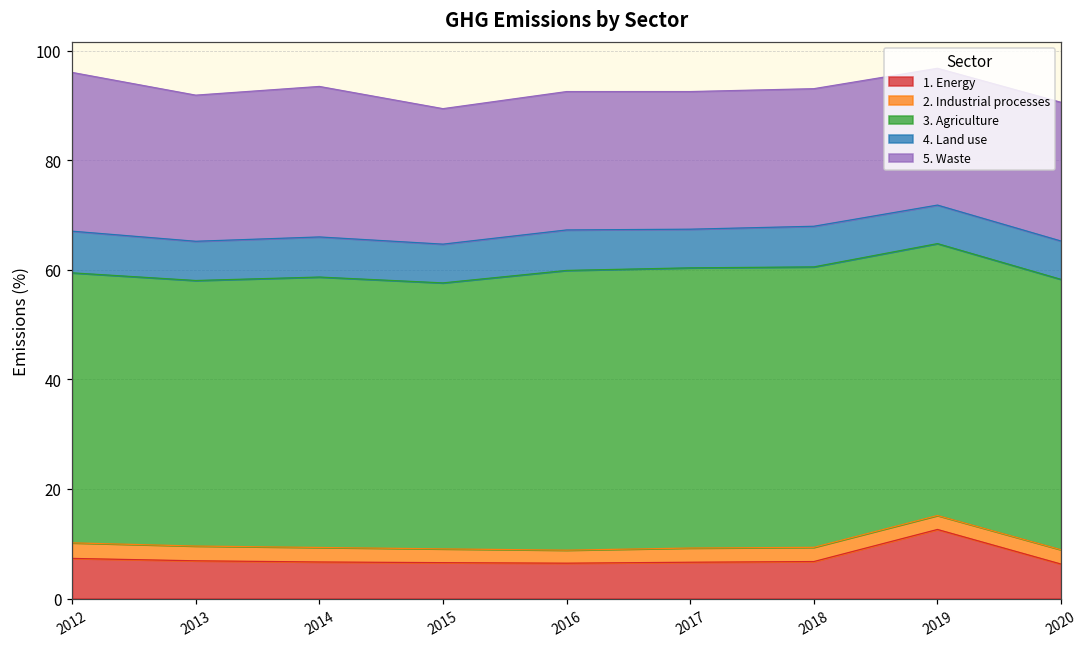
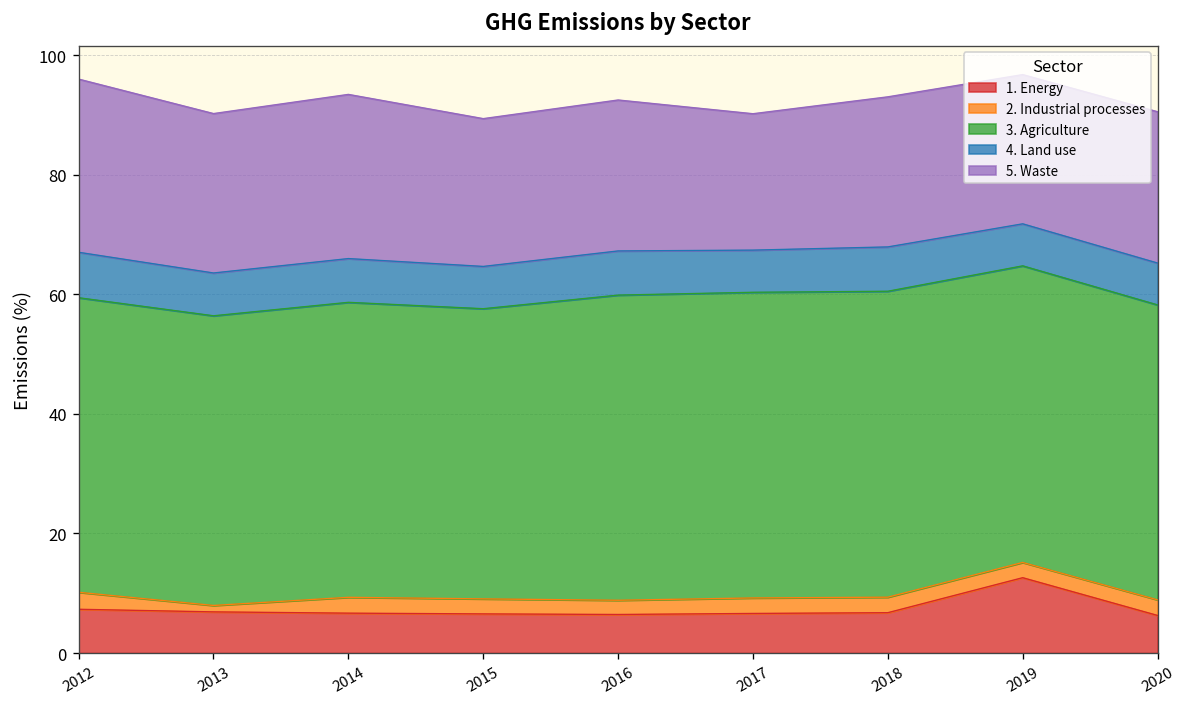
  {
    "1. Energy": {
      "2012": 7,
      "2013": 7,
      "2014": 7,
      "2015": 7,
      "2016": 6,
      "2017": 7,
      "2018": 7,
      "2019": 13,
      "2020": 6
    },
    "2. Industrial processes": {
      "2012": 3,
-     "2013": 3,
+     "2013": 1,
      "2014": 3,
      "2015": 3,
      "2016": 2,
      "2017": 3,
      "2018": 3,
      "2019": 3,
      "2020": 3
    },
    "3. Agriculture": {
      "2012": 49,
      "2013": 48,
      "2014": 49,
      "2015": 49,
      "2016": 51,
      "2017": 51,
      "2018": 51,
      "2019": 50,
      "2020": 49
    },
    "4. Land use": {
      "2012": 8,
      "2013": 7,
      "2014": 7,
      "2015": 7,
      "2016": 7,
      "2017": 7,
      "2018": 7,
      "2019": 7,
      "2020": 7
    },
    "5. Waste": {
      "2012": 29,
      "2013": 27,
      "2014": 27,
      "2015": 25,
      "2016": 25,
-     "2017": 25,
+     "2017": 23,
      "2018": 25,
      "2020": 25
    }
  }
